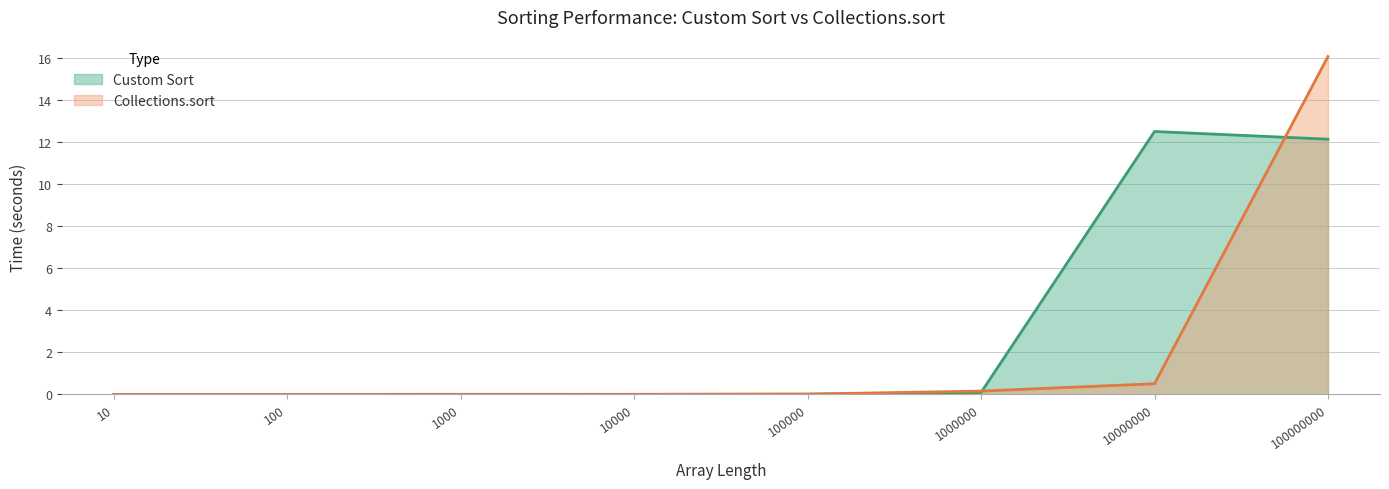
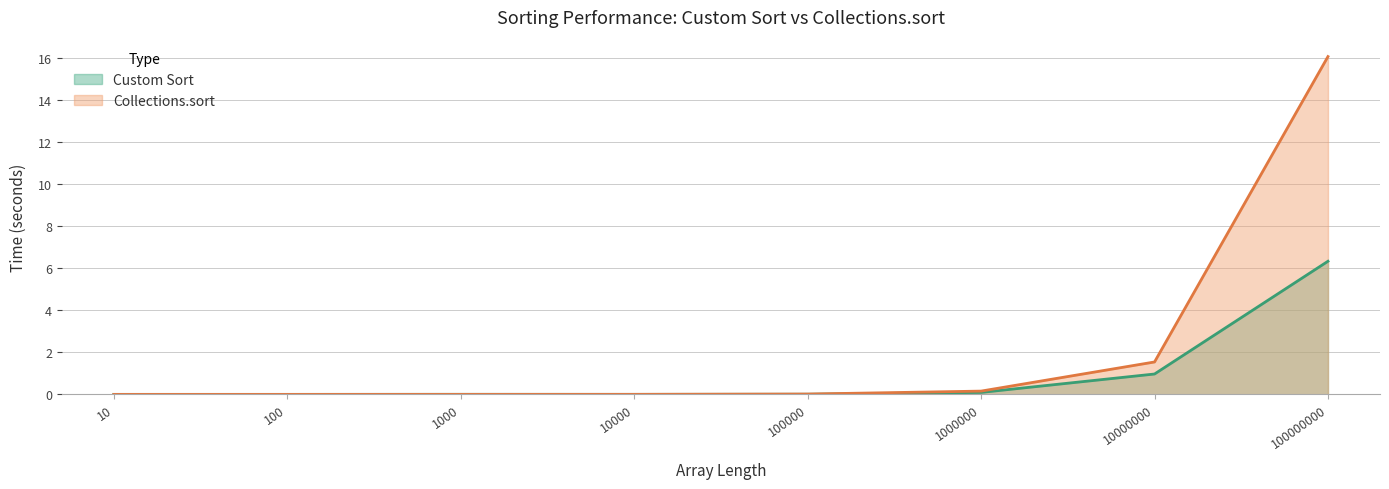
  {
    "Custom Sort": {
-     "10000000": 12.5,
-     "100000000": 12.2
+     "10000000": 1.0,
+     "100000000": 6.3
    },
    "Collections.sort": {
-     "10000000": 0.5,
+     "10000000": 1.5,
      "100000000": 16.1
    }
  }
